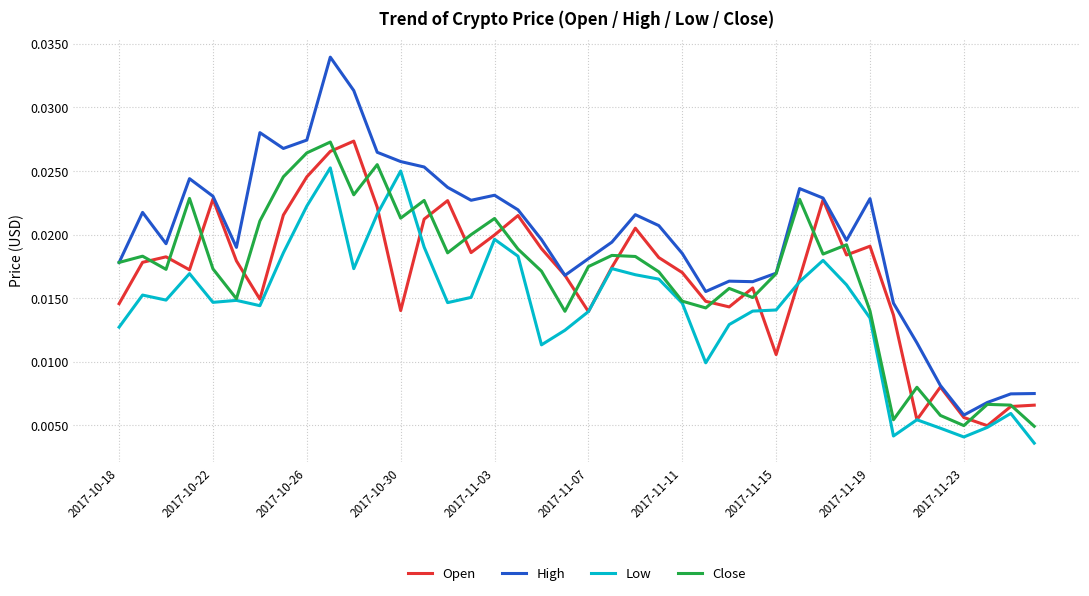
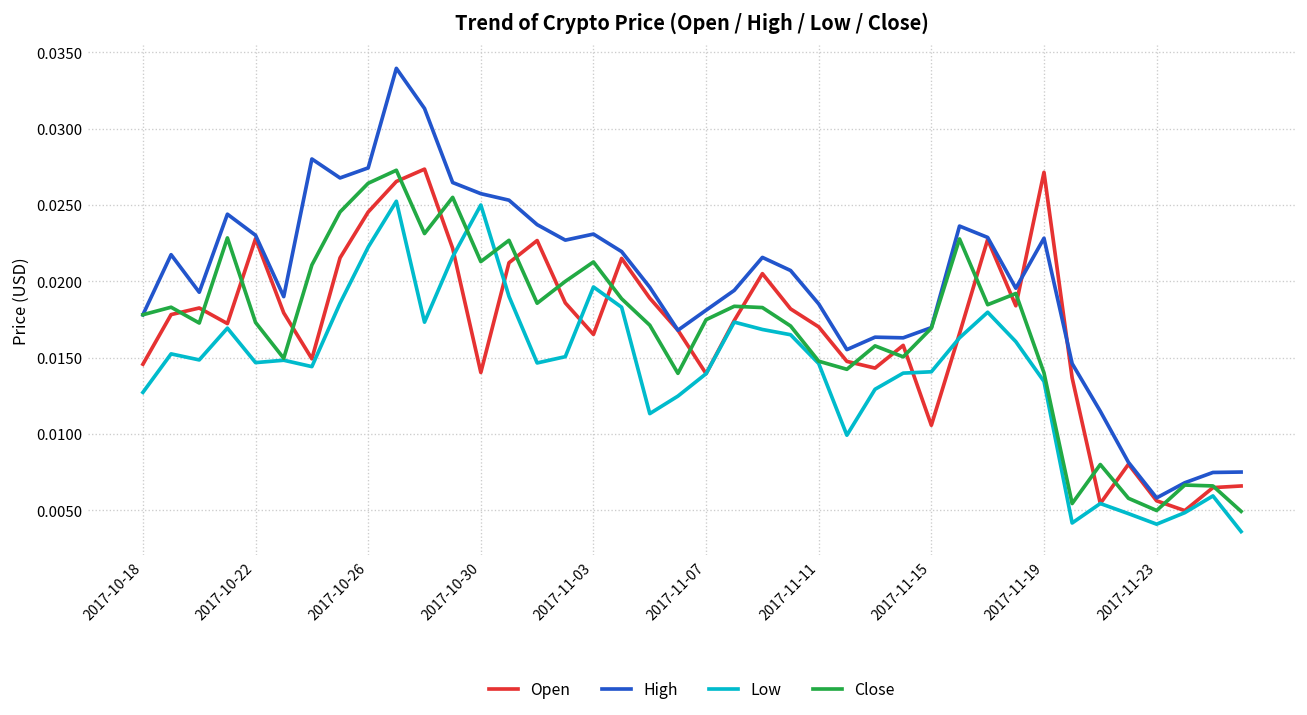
  {
    "Open": {
      "2017-10-18": 0.0146,
      "2017-10-22": 0.0228,
      "2017-10-26": 0.0245,
      "2017-10-30": 0.0140,
-     "2017-11-03": 0.0200,
+     "2017-11-03": 0.0165,
      "2017-11-11": 0.0170,
      "2017-11-15": 0.0106,
-     "2017-11-19": 0.0191
+     "2017-11-19": 0.0271
    },
    "High": {
      "2017-10-22": 0.0230,
      "2017-10-26": 0.0274,
      "2017-10-30": 0.0257,
      "2017-11-03": 0.0231,
      "2017-11-07": 0.0181,
      "2017-11-11": 0.0185,
      "2017-11-19": 0.0228
    },
    "Low": {
      "2017-10-18": 0.0127,
      "2017-10-22": 0.0147,
      "2017-10-26": 0.0222,
      "2017-10-30": 0.0250,
      "2017-11-03": 0.0196,
      "2017-11-15": 0.0141,
      "2017-11-19": 0.0134,
      "2017-11-23": 0.0041
    },
    "Close": {
      "2017-10-22": 0.0173,
      "2017-10-26": 0.0264,
      "2017-10-30": 0.0213,
      "2017-11-03": 0.0213,
      "2017-11-07": 0.0175,
      "2017-11-19": 0.0140,
      "2017-11-23": 0.0050
    }
  }
